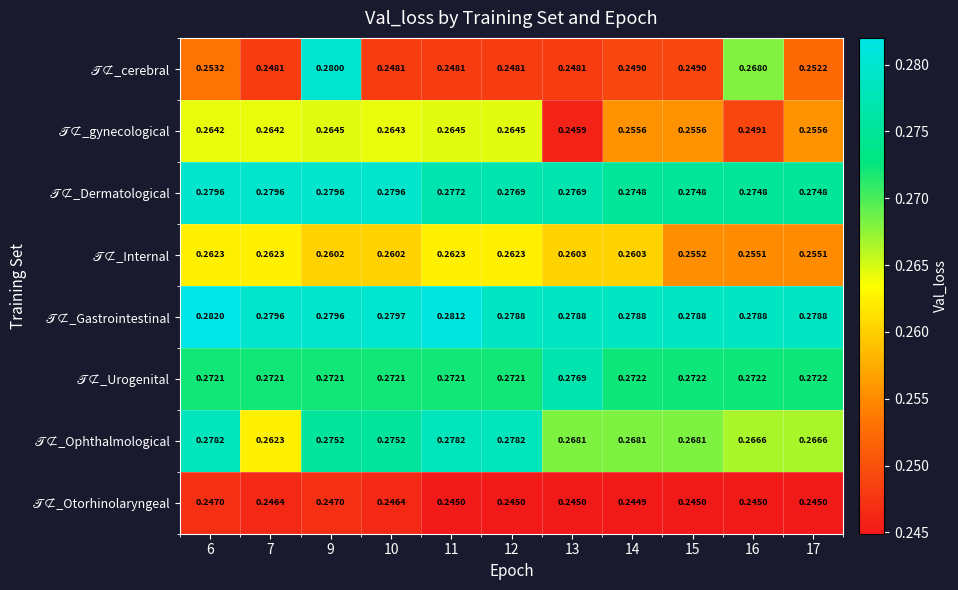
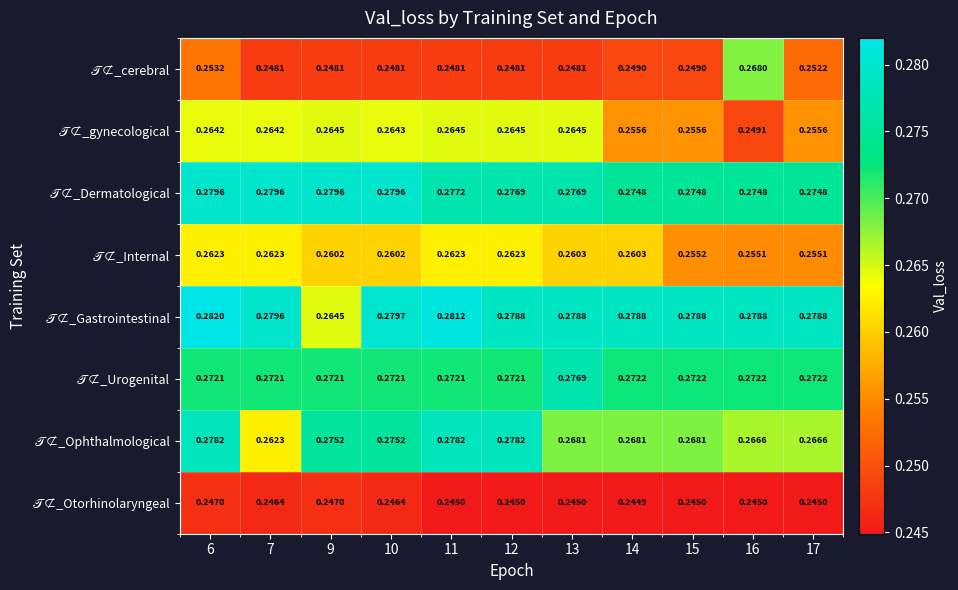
  {
    "𝒯⊄_cerebral": {
      "6": 0.2532,
      "7": 0.2481,
-     "9": 0.2800,
+     "9": 0.2481,
      "10": 0.2481,
      "11": 0.2481,
      "12": 0.2481,
      "13": 0.2481,
      "14": 0.2490,
      "15": 0.2490,
      "16": 0.2680,
      "17": 0.2522
    },
    "𝒯⊄_gynecological": {
      "6": 0.2642,
      "7": 0.2642,
      "9": 0.2645,
      "10": 0.2643,
      "11": 0.2645,
      "12": 0.2645,
-     "13": 0.2459,
+     "13": 0.2645,
      "14": 0.2556,
      "15": 0.2556,
      "16": 0.2491,
      "17": 0.2556
    },
    "𝒯⊄_Dermatological": {
      "6": 0.2796,
      "7": 0.2796,
      "9": 0.2796,
      "10": 0.2796,
      "11": 0.2772,
      "12": 0.2769,
      "13": 0.2769,
      "14": 0.2748,
      "15": 0.2748,
      "16": 0.2748,
      "17": 0.2748
    },
    "𝒯⊄_Internal": {
      "6": 0.2623,
      "7": 0.2623,
      "9": 0.2602,
      "10": 0.2602,
      "11": 0.2623,
      "12": 0.2623,
      "13": 0.2603,
      "14": 0.2603,
      "15": 0.2552,
      "16": 0.2551,
      "17": 0.2551
    },
    "𝒯⊄_Gastrointestinal": {
      "6": 0.2820,
      "7": 0.2796,
-     "9": 0.2796,
+     "9": 0.2645,
      "10": 0.2797,
      "11": 0.2812,
      "12": 0.2788,
      "13": 0.2788,
      "14": 0.2788,
      "15": 0.2788,
      "16": 0.2788,
      "17": 0.2788
    },
    "𝒯⊄_Urogenital": {
      "6": 0.2721,
      "7": 0.2721,
      "9": 0.2721,
      "10": 0.2721,
      "11": 0.2721,
      "12": 0.2721,
      "13": 0.2769,
      "14": 0.2722,
      "15": 0.2722,
      "16": 0.2722,
      "17": 0.2722
    },
    "𝒯⊄_Ophthalmological": {
      "6": 0.2782,
      "7": 0.2623,
      "9": 0.2752,
      "10": 0.2752,
      "11": 0.2782,
      "12": 0.2782,
      "13": 0.2681,
      "14": 0.2681,
      "15": 0.2681,
      "16": 0.2666,
      "17": 0.2666
    },
    "𝒯⊄_Otorhinolaryngeal": {
      "6": 0.2470,
      "7": 0.2464,
      "9": 0.2470,
      "10": 0.2464,
      "11": 0.2450,
      "12": 0.2450,
      "13": 0.2450,
      "14": 0.2449,
      "15": 0.2450,
      "16": 0.2450,
      "17": 0.2450
    }
  }
